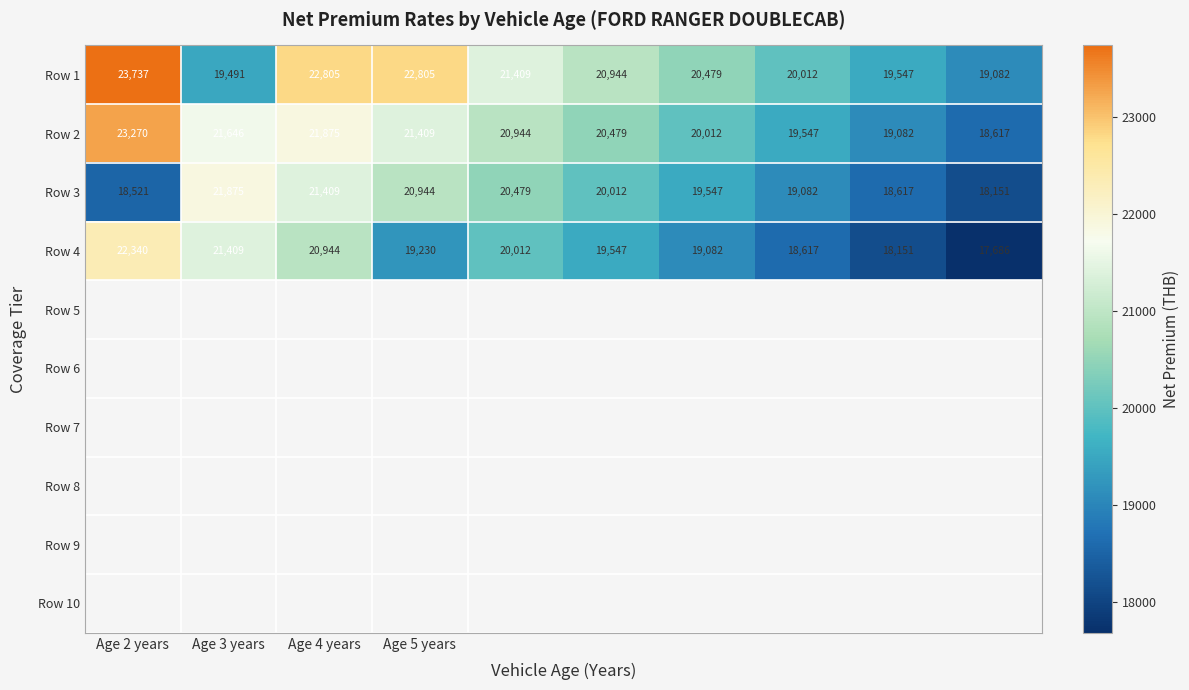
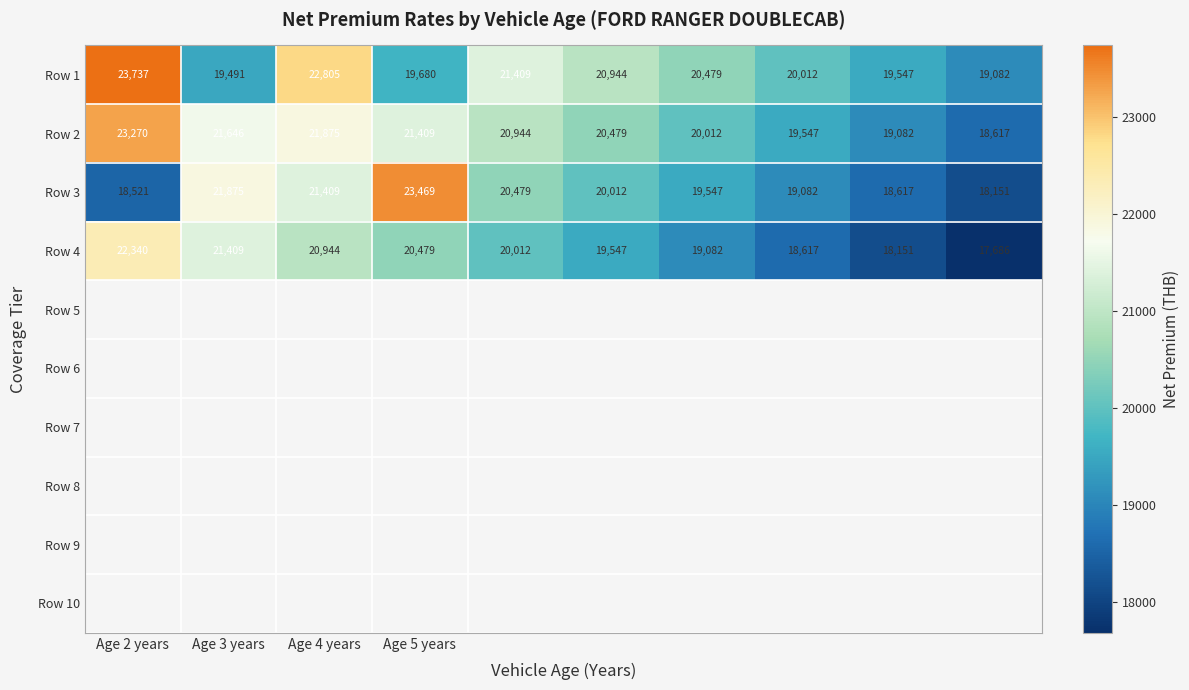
  {
    "Row 1": {
      "Age 2 years": "23,737",
      "Age 3 years": "19,491",
      "Age 4 years": "22,805",
-     "Age 5 years": "22,805"
+     "Age 5 years": "19,680"
    },
    "Row 2": {
      "Age 2 years": "23,270"
    },
    "Row 3": {
      "Age 2 years": "18,521",
-     "Age 5 years": "20,944"
+     "Age 5 years": "23,469"
    },
    "Row 4": {
      "Age 2 years": "22,340",
      "Age 4 years": "20,944",
-     "Age 5 years": "19,230"
+     "Age 5 years": "20,479"
    }
  }
